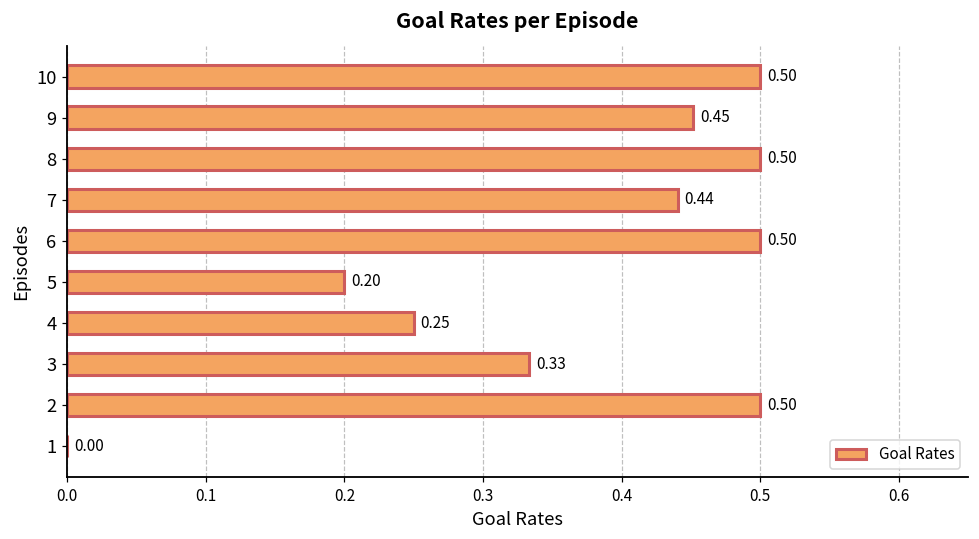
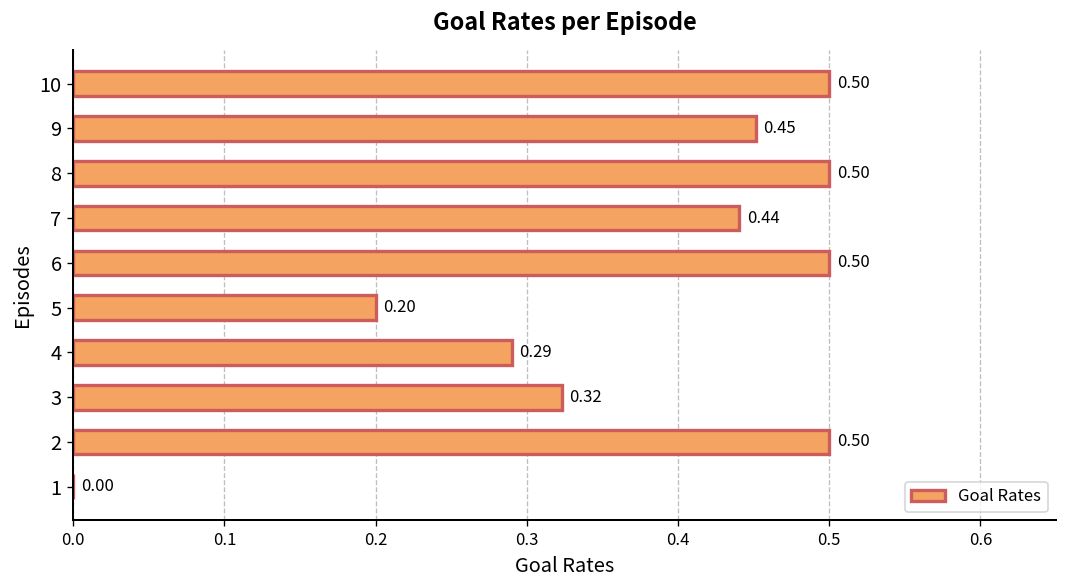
  {
    "10": 0.50,
    "9": 0.45,
    "8": 0.50,
    "7": 0.44,
    "6": 0.50,
    "5": 0.20,
-   "4": 0.25,
-   "3": 0.33,
+   "4": 0.29,
+   "3": 0.32,
    "2": 0.50,
    "1": 0.00
  }
